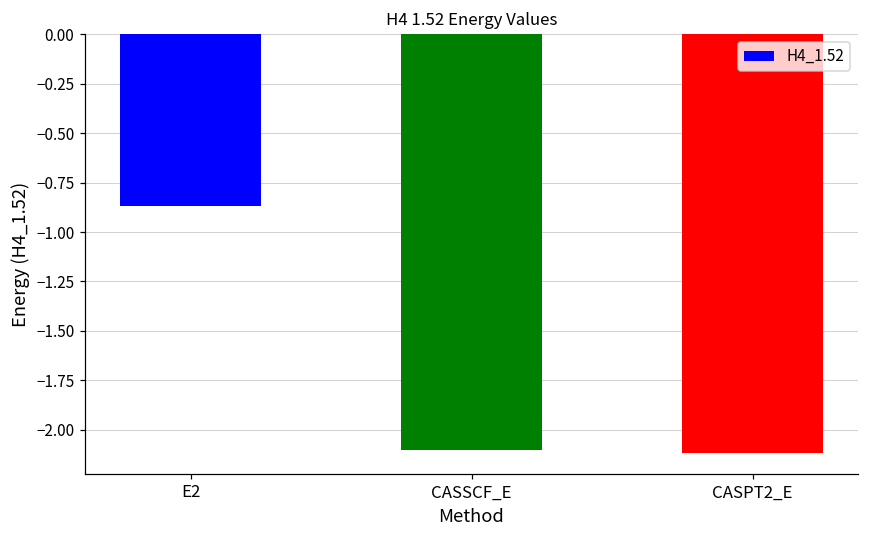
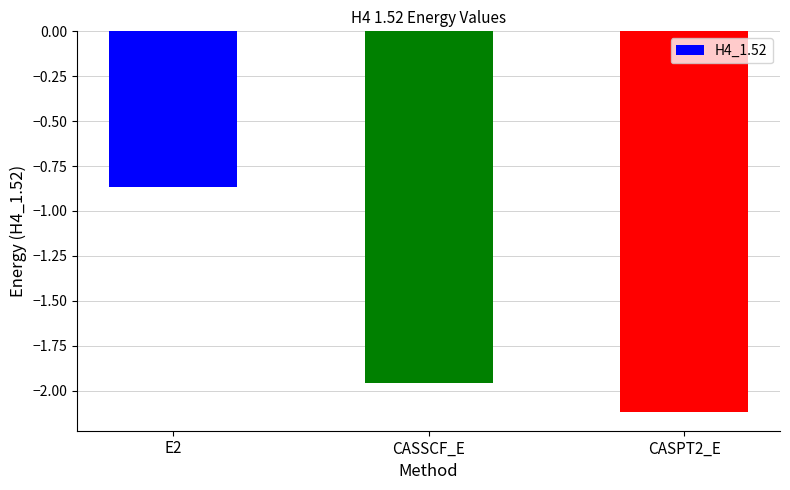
  {
    "E2": -0.87,
-   "CASSCF_E": -2.10,
+   "CASSCF_E": -1.96,
    "CASPT2_E": -2.12
  }
